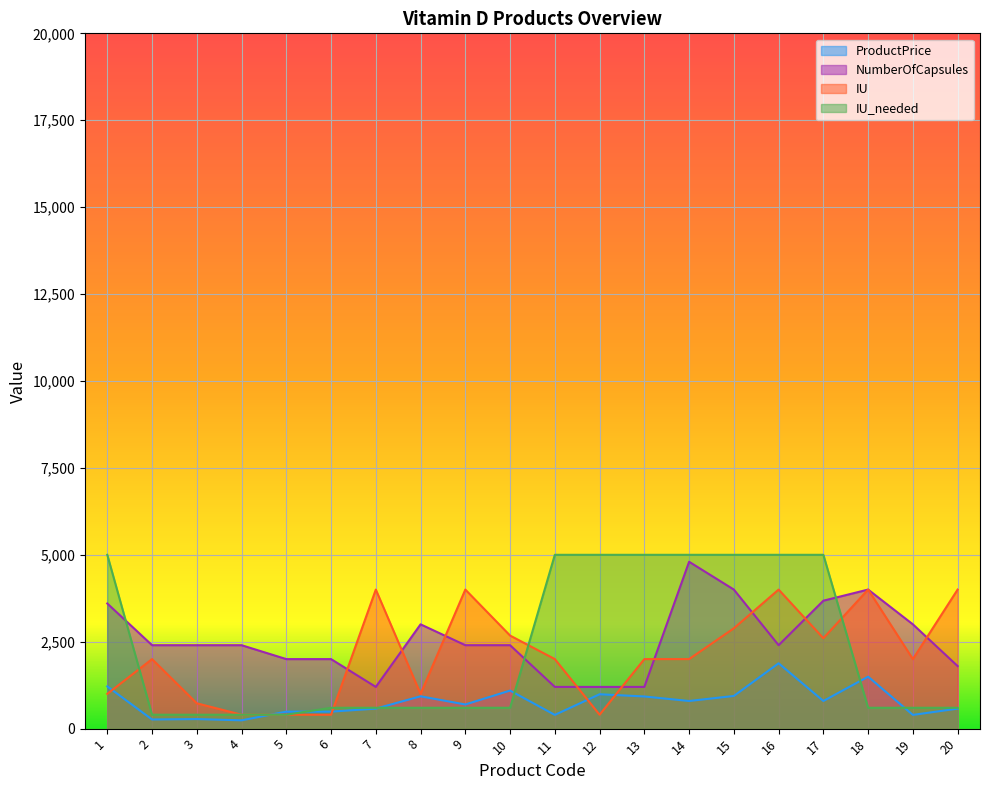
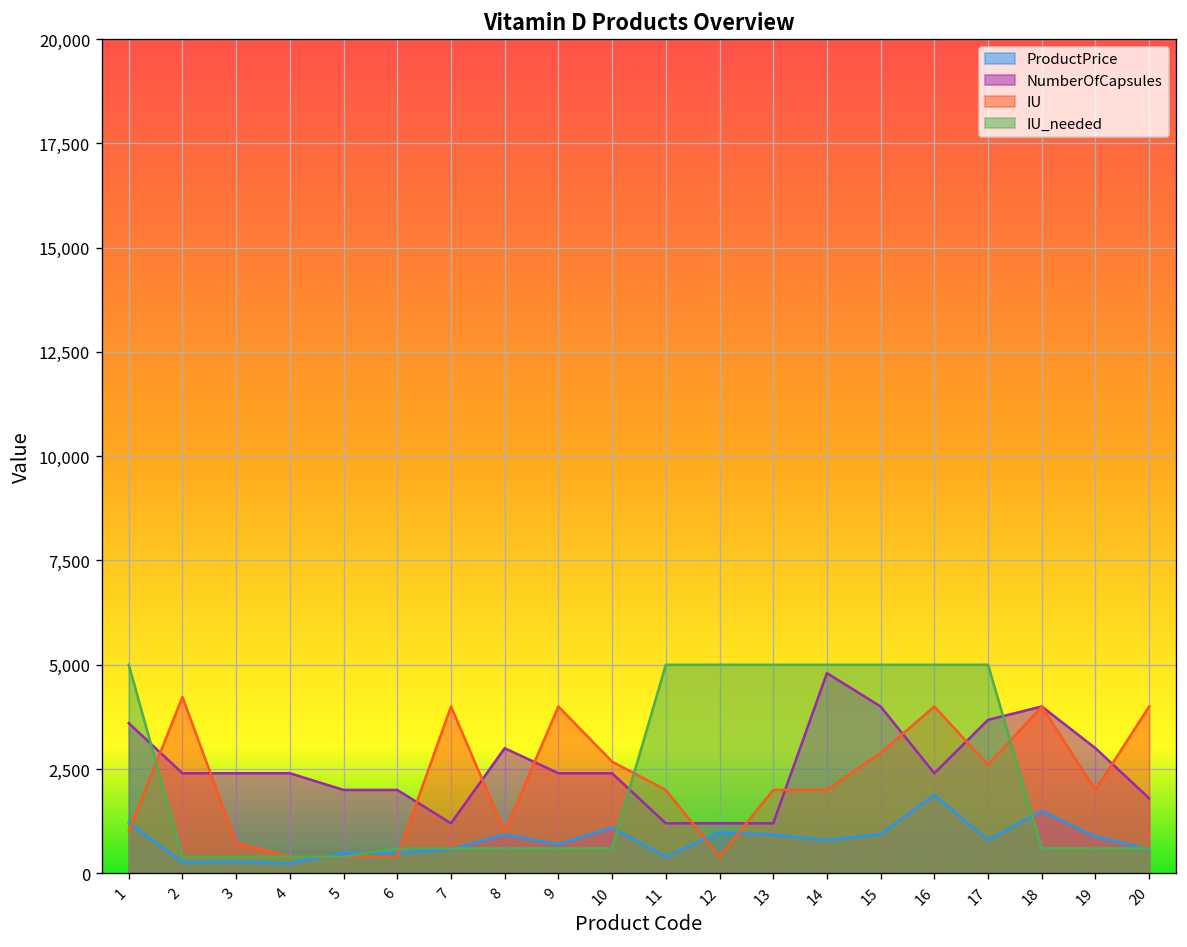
  {
    "ProductPrice": {
      "1": "1,200",
      "2": "300",
      "3": "300",
      "4": "200",
      "5": "500",
      "6": "500",
      "9": "700",
      "10": "1,100",
      "11": "400",
      "12": "1,000",
      "13": "900",
      "14": "800",
      "15": "900",
      "16": "1,900",
      "17": "800",
      "18": "1,500",
-     "19": "400"
+     "19": "900"
    },
    "NumberOfCapsules": {
      "1": "3,600",
      "2": "2,400",
      "3": "2,400",
      "4": "2,400",
      "5": "2,000",
      "6": "2,000",
      "7": "1,200",
      "8": "3,000",
      "9": "2,400",
      "10": "2,400",
      "11": "1,200",
      "12": "1,200",
      "13": "1,200",
      "14": "4,800",
      "15": "4,000",
      "16": "2,400",
      "17": "3,700",
      "19": "3,000",
      "20": "1,800"
    },
    "IU": {
      "1": "1,000",
-     "2": "2,000",
+     "2": "4,200",
      "3": "700",
      "6": "400",
      "7": "4,000",
      "9": "4,000",
      "10": "2,700",
      "11": "2,000",
      "12": "400",
      "13": "2,000",
      "14": "2,000",
      "15": "2,900",
      "16": "4,000",
      "17": "2,600",
      "19": "2,000",
      "20": "4,000"
    },
    "IU_needed": {
      "1": "5,000",
      "2": "400",
      "3": "400",
      "6": "600",
      "8": "600",
      "9": "600",
      "10": "600",
      "11": "5,000",
      "12": "5,000",
      "13": "5,000",
      "14": "5,000",
      "15": "5,000",
      "16": "5,000",
      "17": "5,000",
      "18": "600",
      "19": "600"
    }
  }
